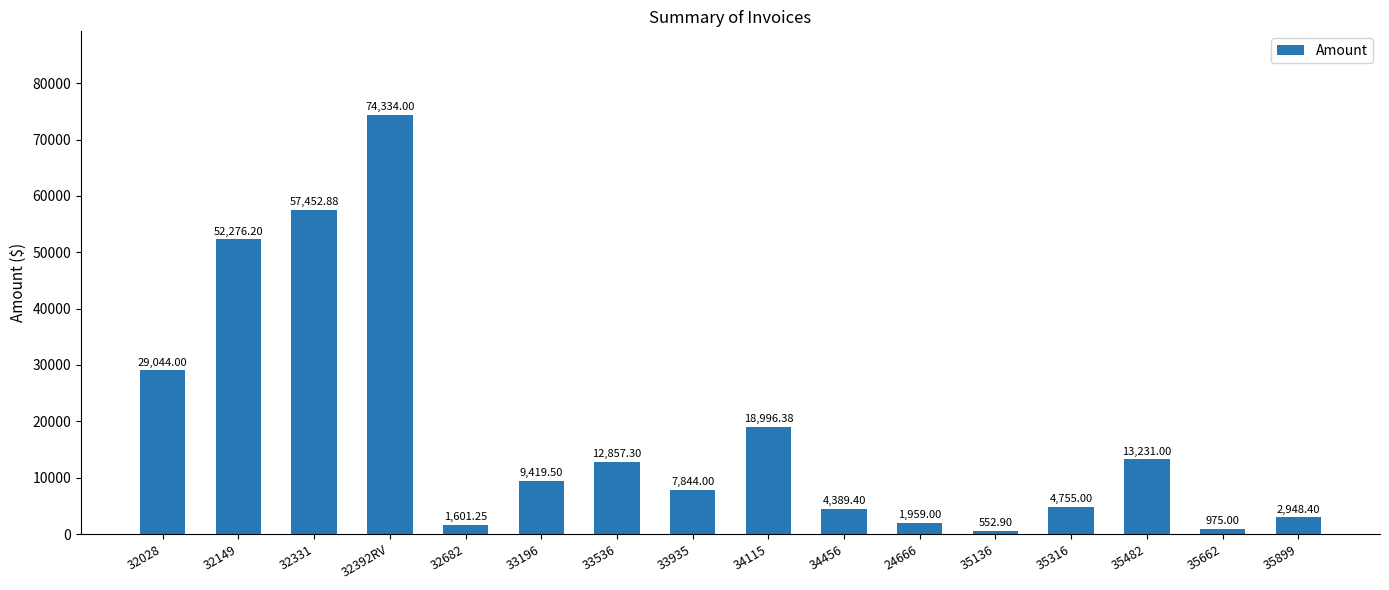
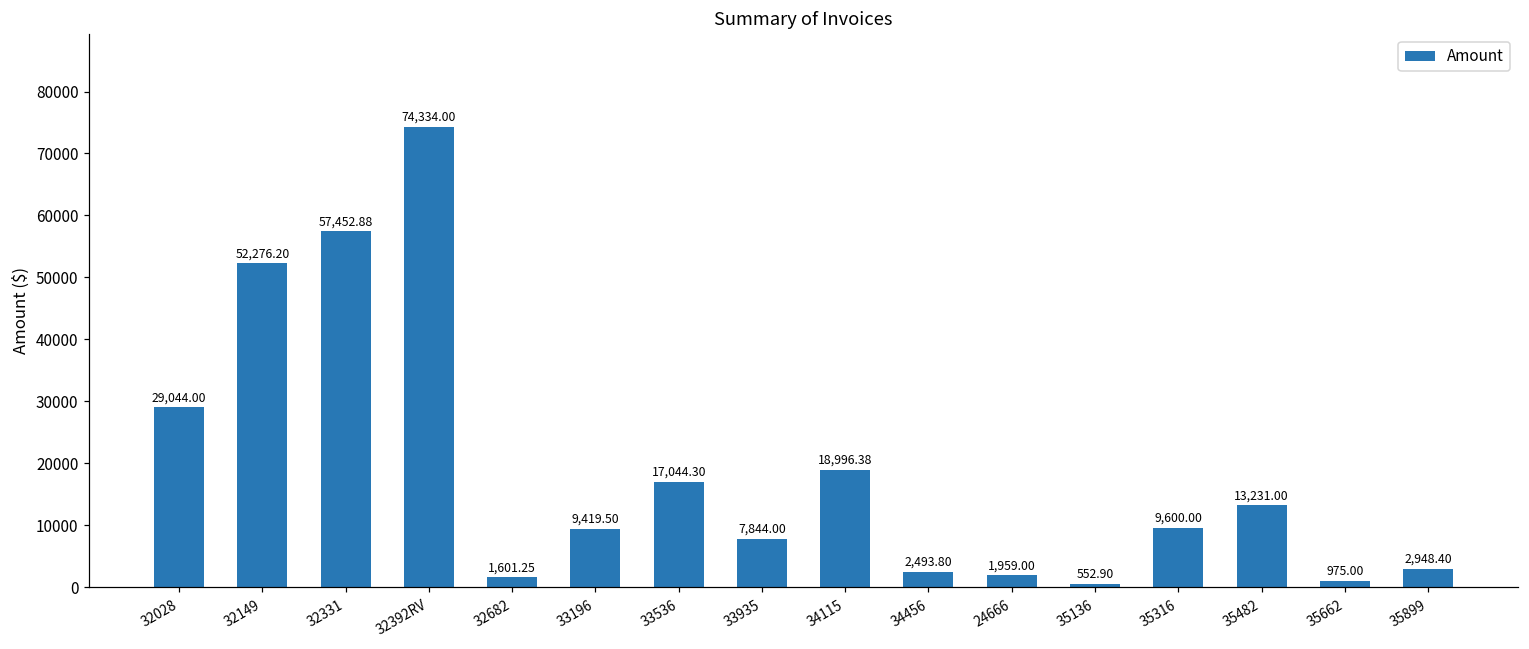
  {
    "32028": "29,044.00",
    "32149": "52,276.20",
    "32331": "57,452.88",
    "32392RV": "74,334.00",
    "32682": "1,601.25",
    "33196": "9,419.50",
-   "33536": "12,857.30",
+   "33536": "17,044.30",
    "33935": "7,844.00",
    "34115": "18,996.38",
-   "34456": "4,389.40",
+   "34456": "2,493.80",
    "24666": "1,959.00",
    "35136": "552.90",
-   "35316": "4,755.00",
+   "35316": "9,600.00",
    "35482": "13,231.00",
    "35662": "975.00",
    "35899": "2,948.40"
  }
